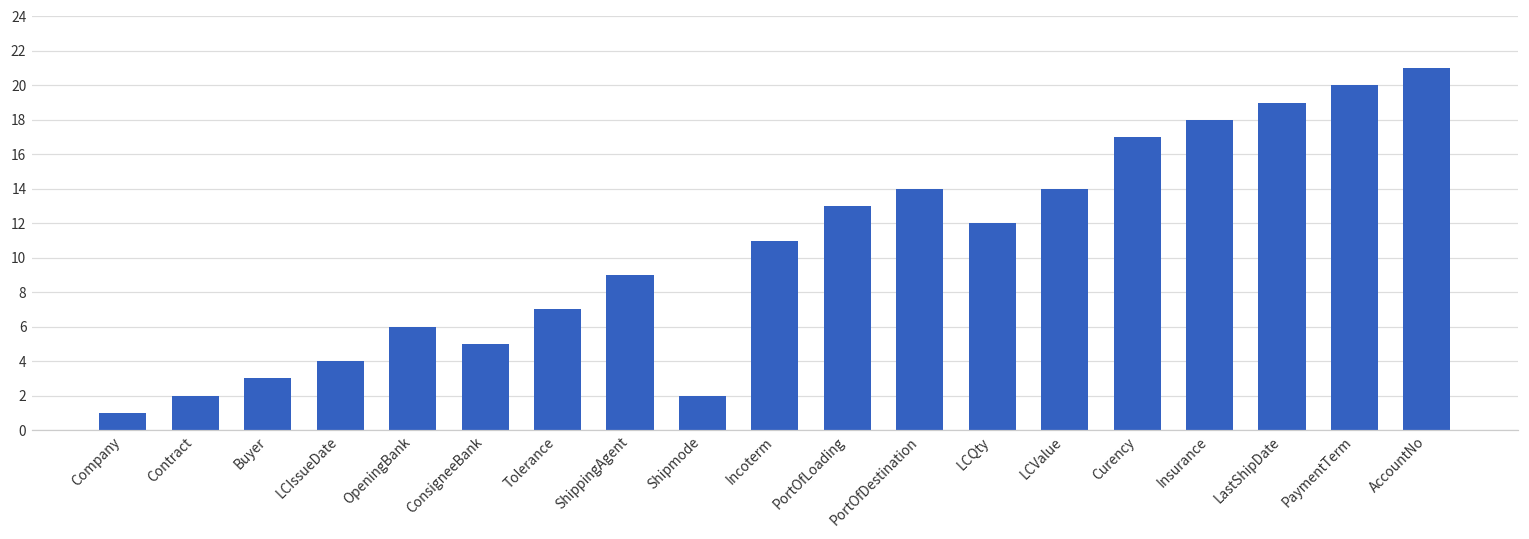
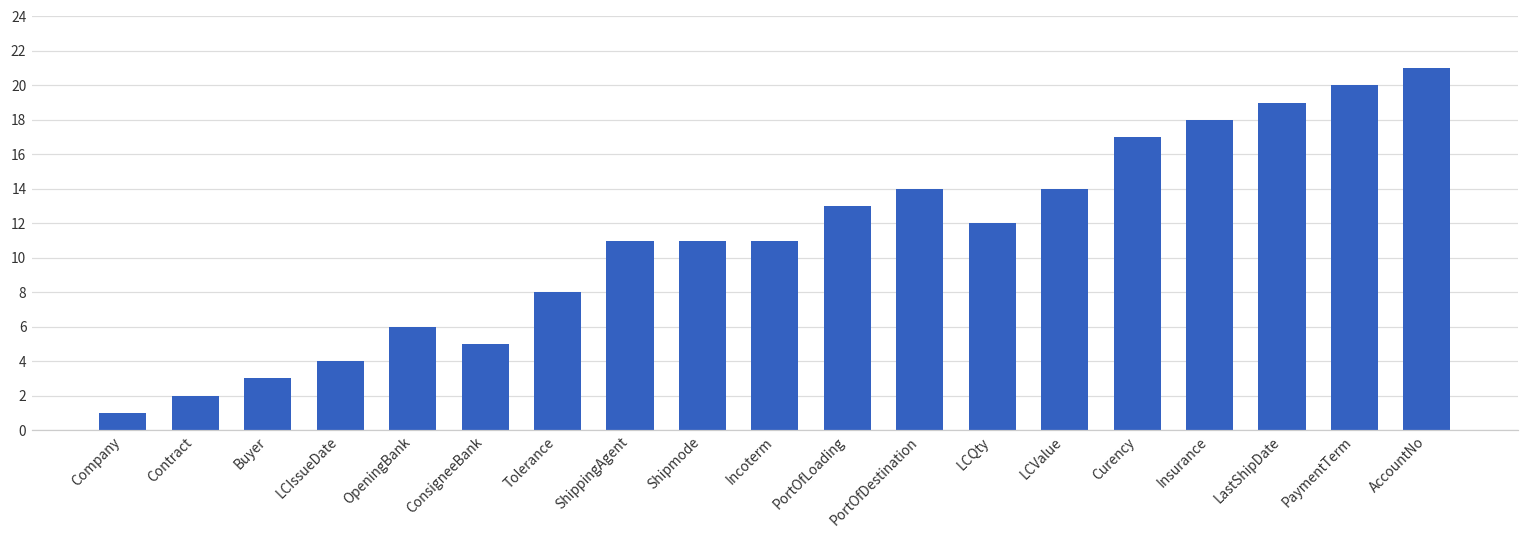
  {
    "Company": 1,
    "Contract": 2,
    "Buyer": 3,
    "LCIssueDate": 4,
    "OpeningBank": 6,
    "ConsigneeBank": 5,
-   "Tolerance": 7,
-   "ShippingAgent": 9,
-   "Shipmode": 2,
+   "Tolerance": 8,
+   "ShippingAgent": 11,
+   "Shipmode": 11,
    "Incoterm": 11,
    "PortOfLoading": 13,
    "PortOfDestination": 14,
    "LCQty": 12,
    "LCValue": 14,
    "Curency": 17,
    "Insurance": 18,
    "LastShipDate": 19,
    "PaymentTerm": 20,
    "AccountNo": 21
  }
